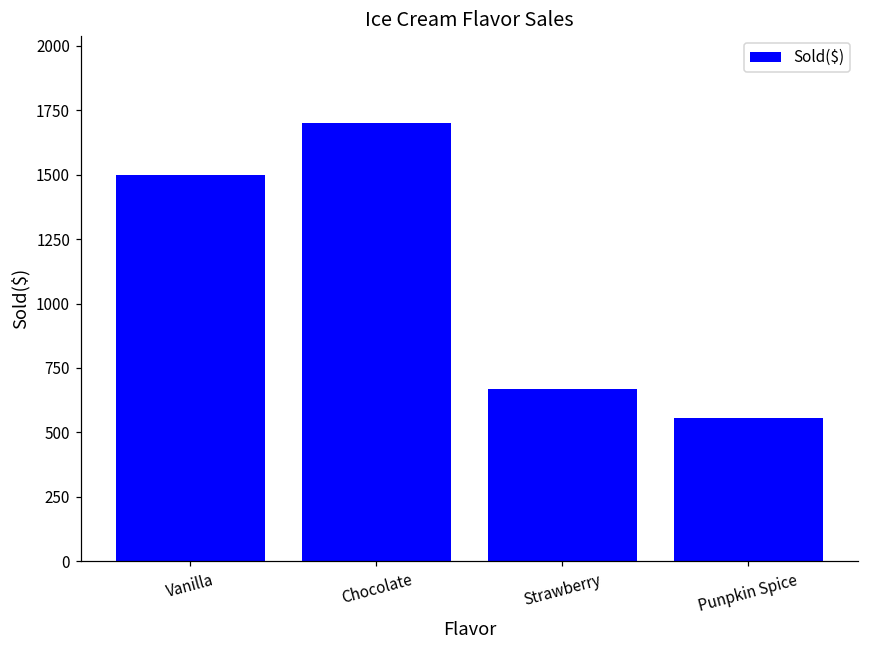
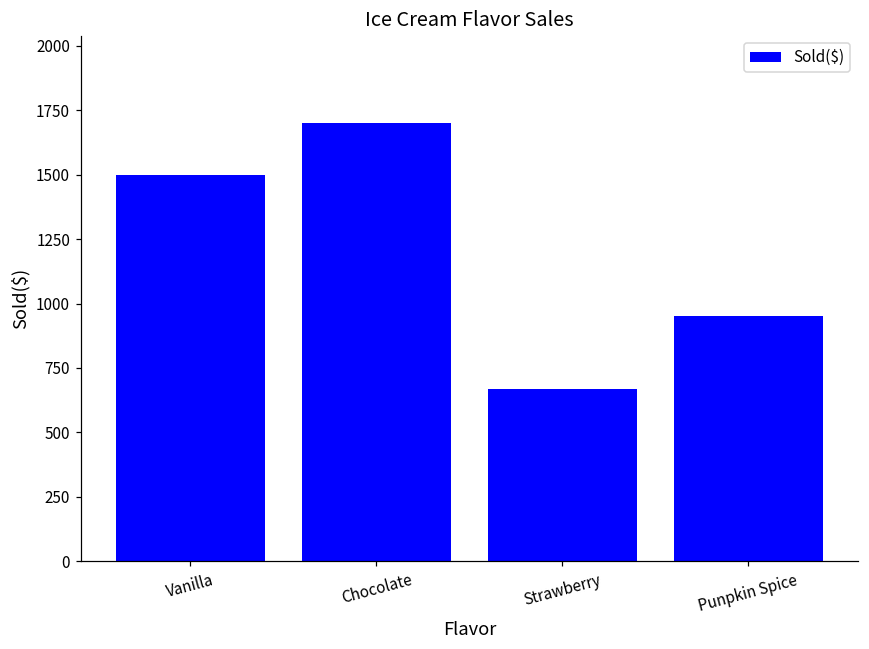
  {
    "Vanilla": 1500,
    "Chocolate": 1700,
    "Strawberry": 670,
-   "Punpkin Spice": 560
+   "Punpkin Spice": 950
  }
